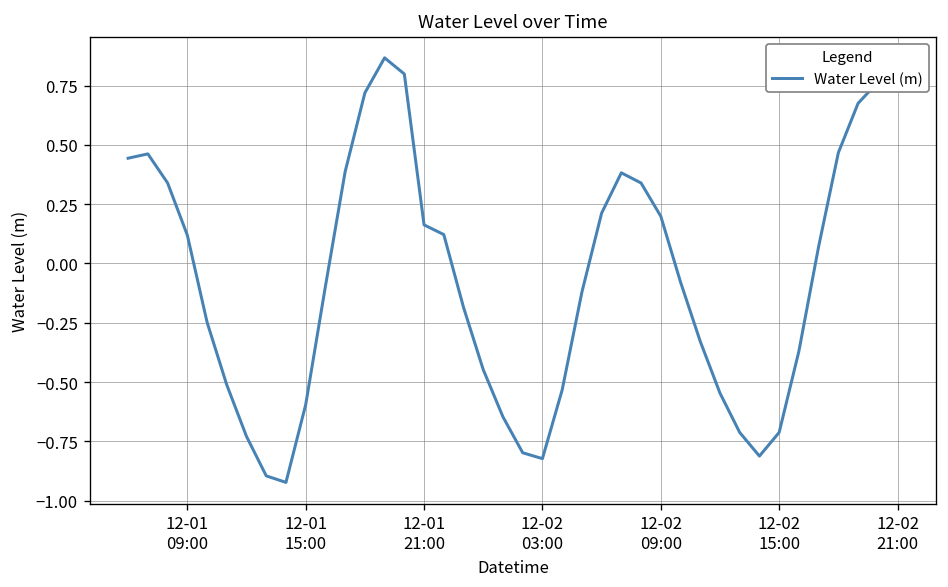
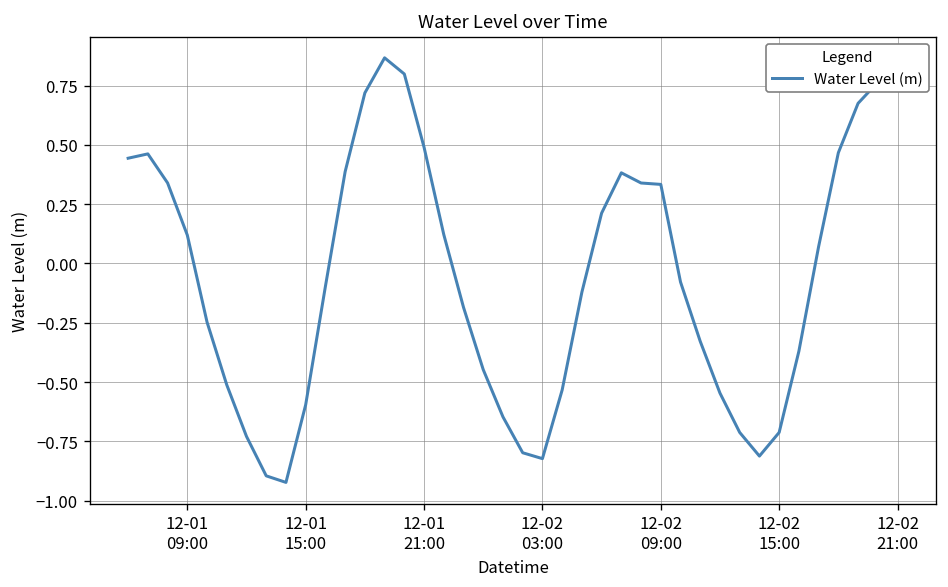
  {
    "12-01 09:00": 0.12,
    "12-01 15:00": -0.60,
-   "12-01 21:00": 0.16,
+   "12-01 21:00": 0.49,
    "12-02 03:00": -0.82,
-   "12-02 09:00": 0.20,
+   "12-02 09:00": 0.33,
    "12-02 15:00": -0.71
  }
